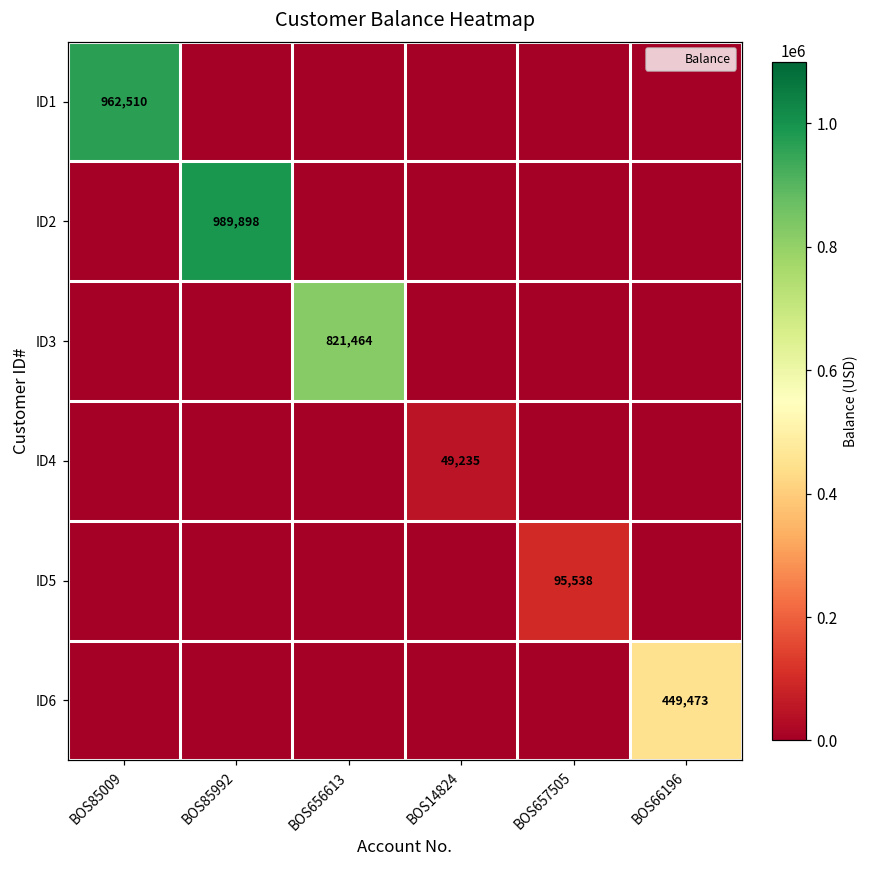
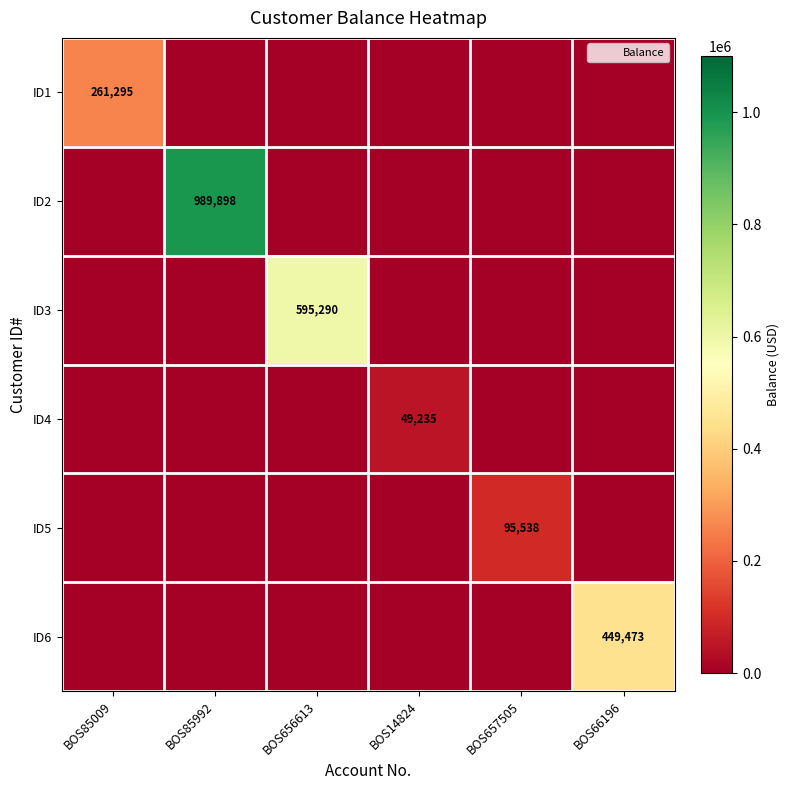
  {
    "ID1": {
-     "BOS85009": "962,510"
+     "BOS85009": "261,295"
    },
    "ID2": {
      "BOS85992": "989,898"
    },
    "ID3": {
-     "BOS656613": "821,464"
+     "BOS656613": "595,290"
    },
    "ID4": {
      "BOS14824": "49,235"
    },
    "ID5": {
      "BOS657505": "95,538"
    },
    "ID6": {
      "BOS66196": "449,473"
    }
  }
